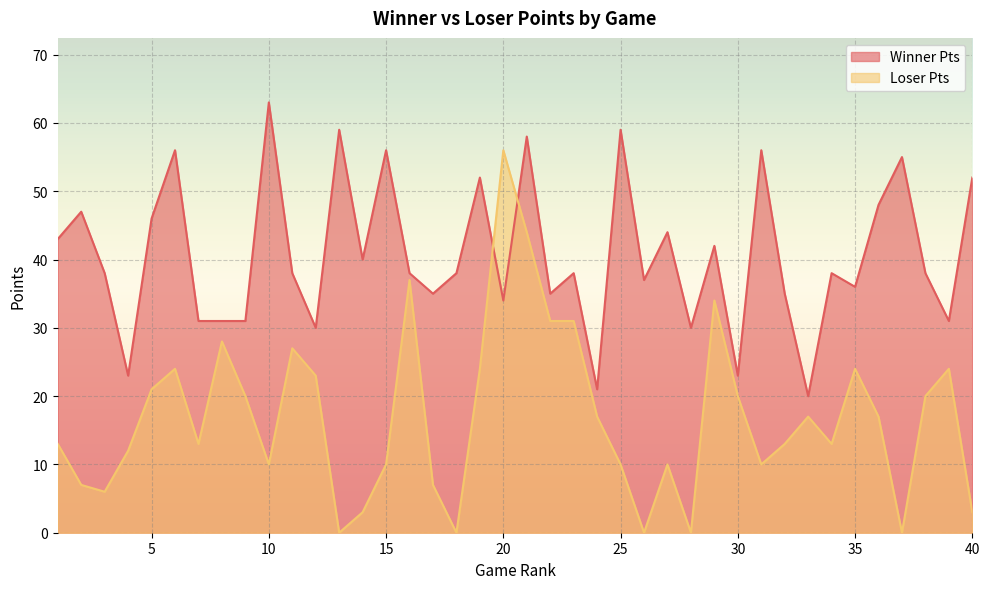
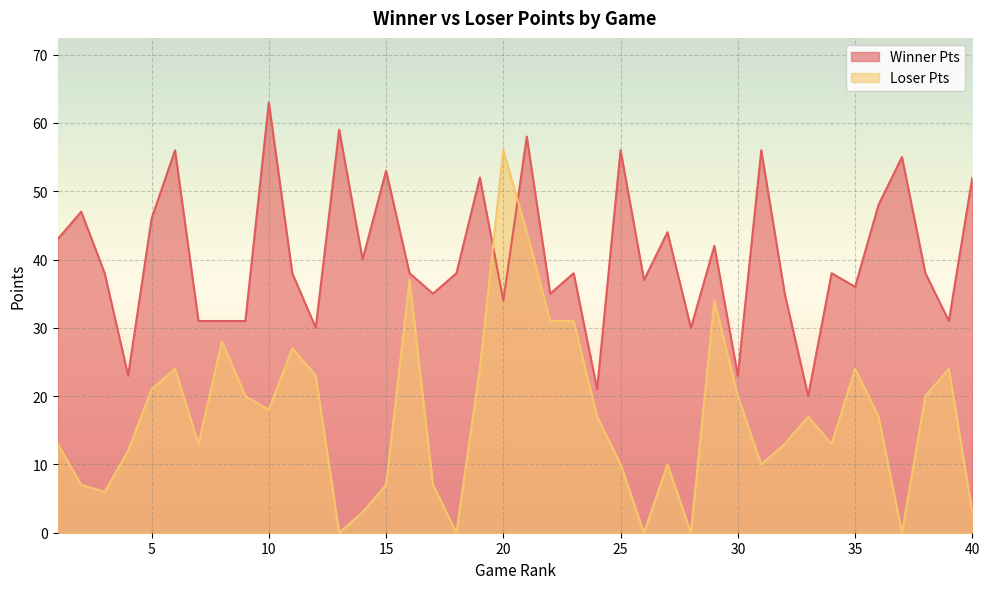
  {
    "Winner Pts": {
      "5": 46,
      "10": 63,
-     "15": 56,
+     "15": 53,
      "20": 34,
-     "25": 59,
+     "25": 56,
      "30": 23,
      "35": 36,
      "40": 52
    },
    "Loser Pts": {
      "5": 21,
-     "10": 10,
-     "15": 10,
+     "10": 18,
+     "15": 7,
      "20": 56,
      "25": 10,
      "30": 20,
      "35": 24,
      "40": 3
    }
  }
